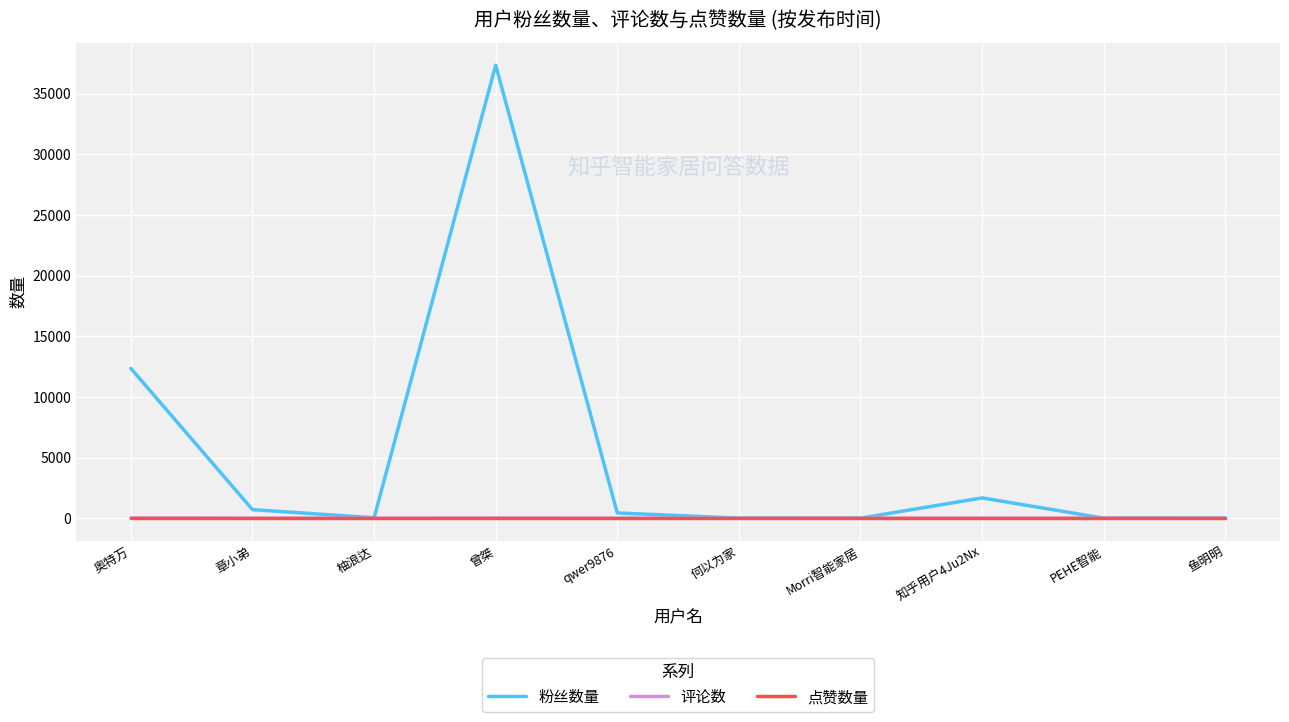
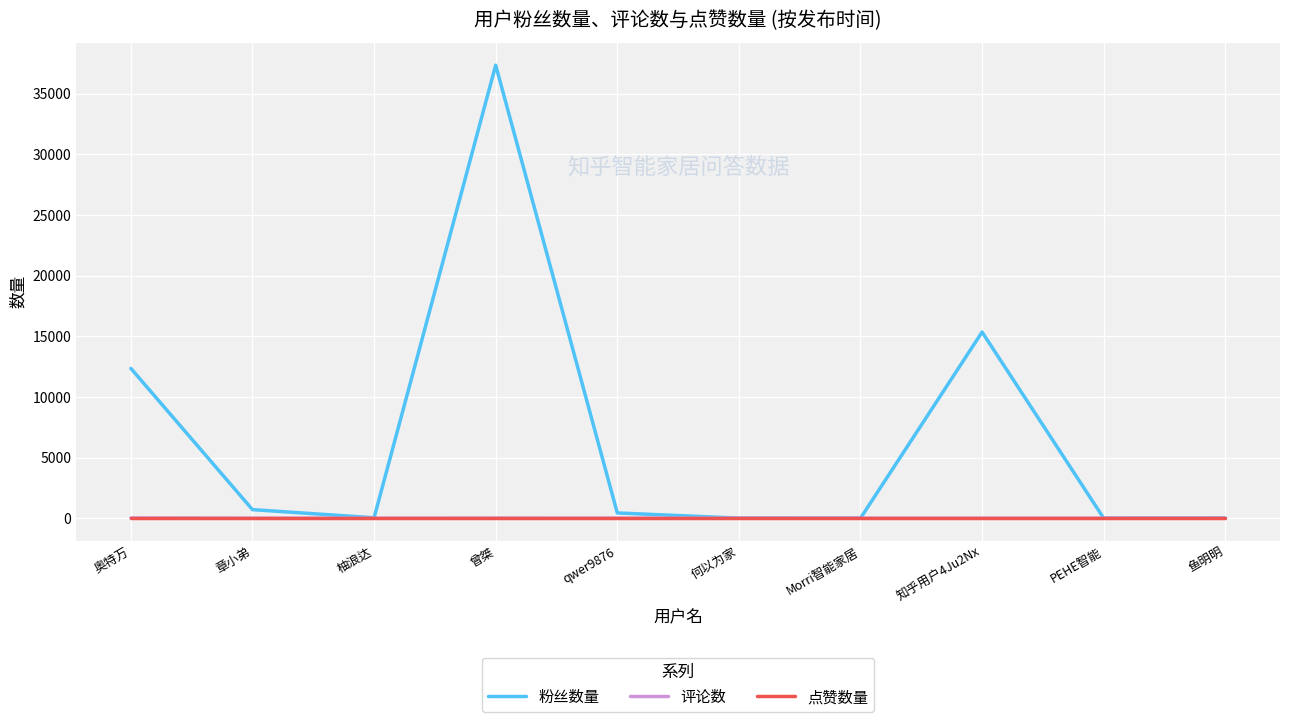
  {
    "粉丝数量": {
      "奥特万": 12300,
      "章小弟": 700,
      "曾桀": 37300,
      "qwer9876": 400,
-     "知乎用户4Ju2Nx": 1700
+     "知乎用户4Ju2Nx": 15300
    },
    "点赞数量": {
      "奥特万": 0,
      "章小弟": 0,
      "曾桀": 0,
      "qwer9876": 0,
      "知乎用户4Ju2Nx": 0
    }
  }
